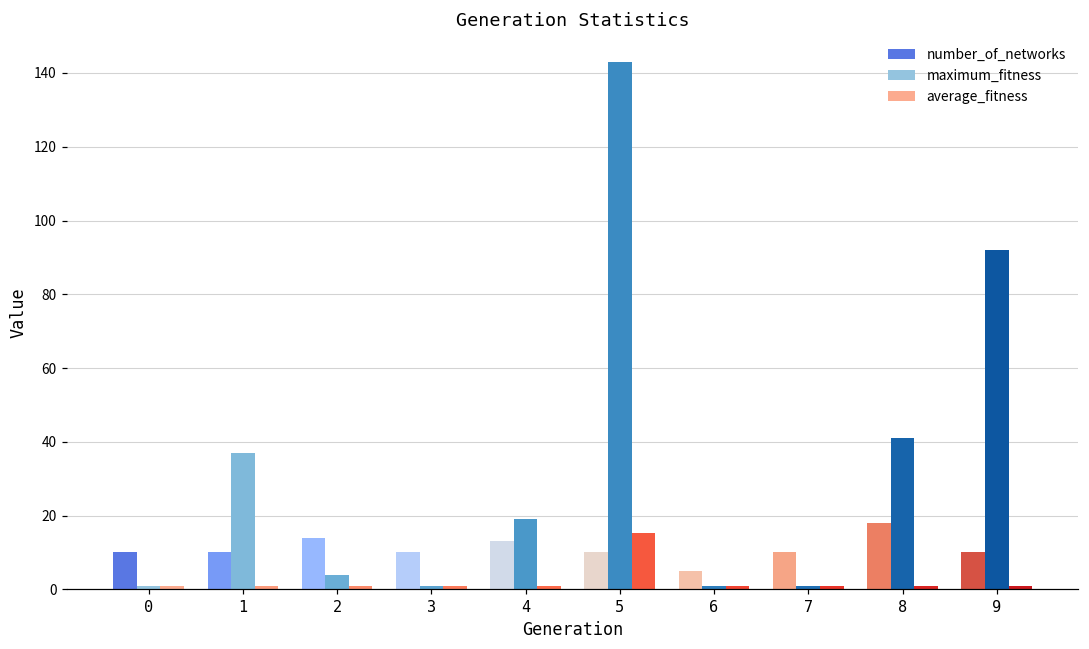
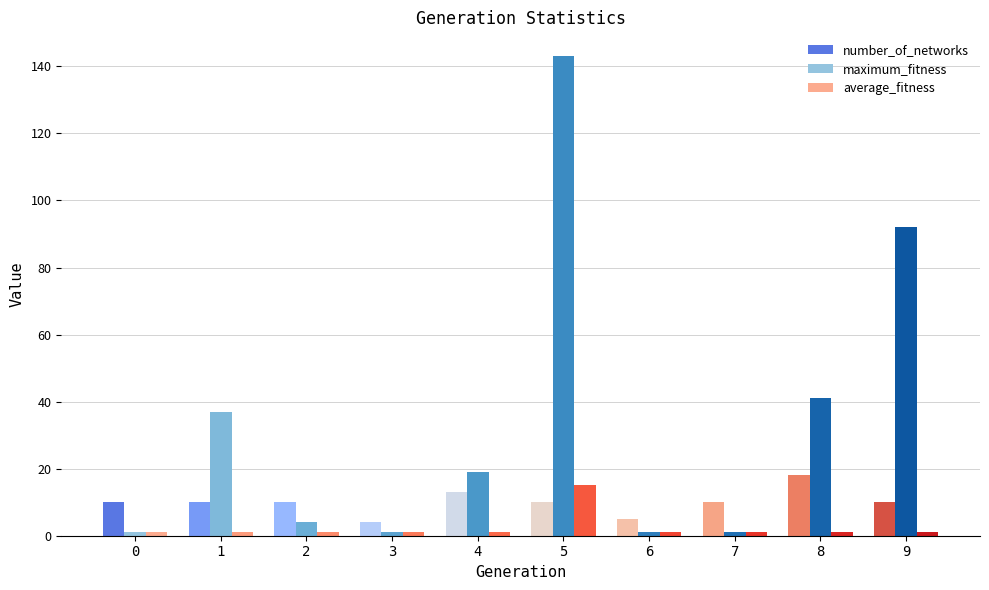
  {
    "number_of_networks": {
      "0": 10,
      "1": 10,
-     "2": 14,
-     "3": 10,
+     "2": 10,
+     "3": 4,
      "4": 13,
      "5": 10,
      "6": 5,
      "7": 10,
      "8": 18,
      "9": 10
    },
    "maximum_fitness": {
      "0": 1,
      "1": 37,
      "2": 4,
      "3": 1,
      "4": 19,
      "5": 143,
      "6": 1,
      "7": 1,
      "8": 41,
      "9": 92
    },
    "average_fitness": {
      "0": 1,
      "1": 1,
      "2": 1,
      "3": 1,
      "4": 1,
      "5": 15,
      "6": 1,
      "7": 1,
      "8": 1,
      "9": 1
    }
  }
